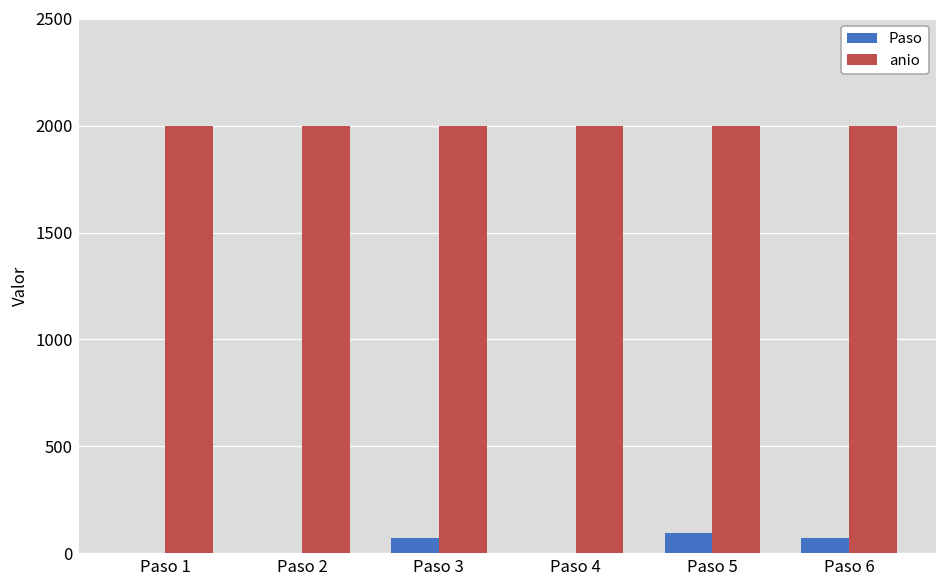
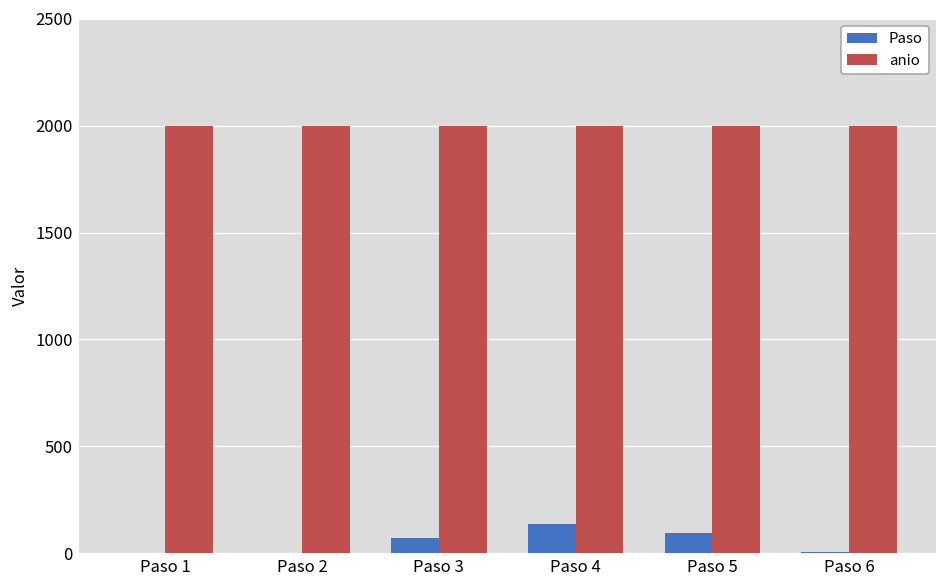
  {
    "Paso": {
      "Paso 3": 70,
-     "Paso 4": 0,
+     "Paso 4": 140,
      "Paso 5": 100,
-     "Paso 6": 70
+     "Paso 6": 10
    },
    "anio": {
      "Paso 1": 2000,
      "Paso 2": 2000,
      "Paso 3": 2000,
      "Paso 4": 2000,
      "Paso 5": 2000,
      "Paso 6": 2000
    }
  }
